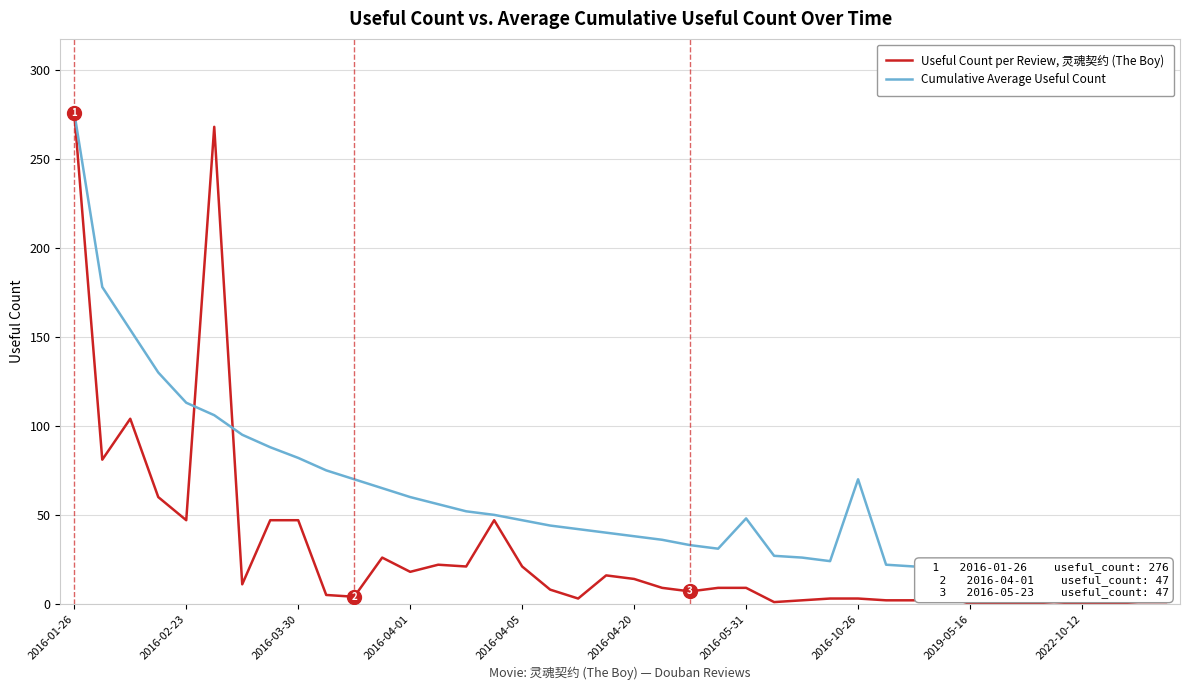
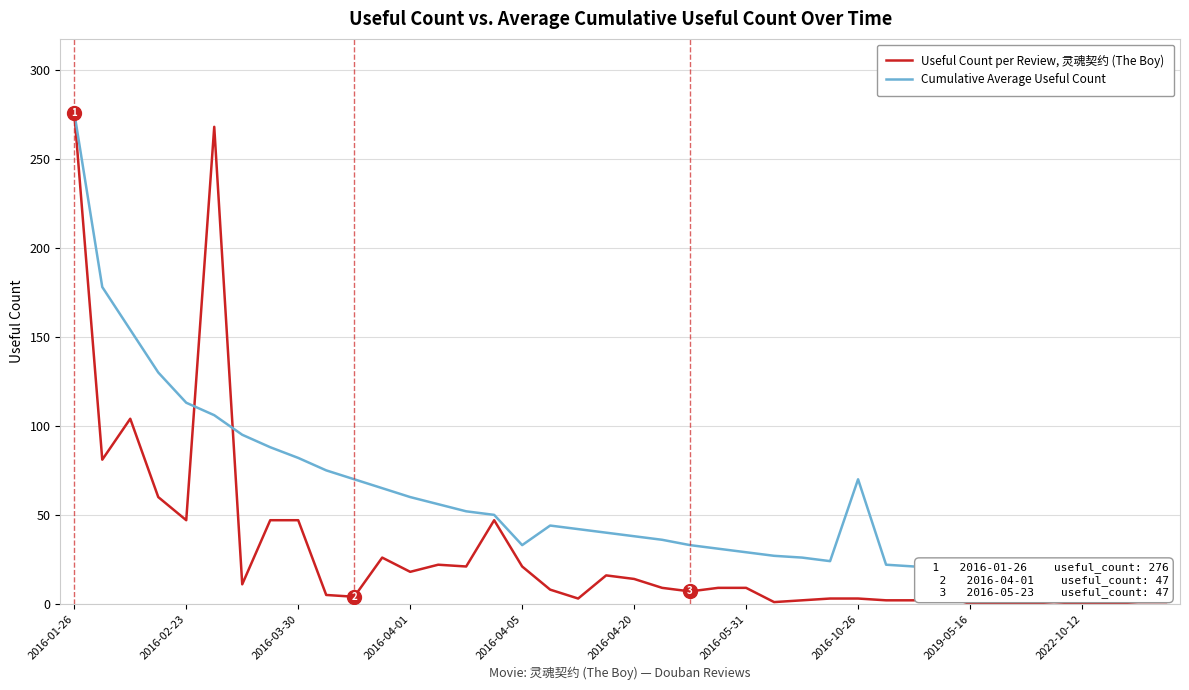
  {
    "Cumulative Average Useful Count": {
-     "2016-04-05": 47,
+     "2016-04-05": 33,
      "2016-04-20": 38,
-     "2016-05-31": 48,
+     "2016-05-31": 29,
      "2016-10-26": 70
    }
  }
